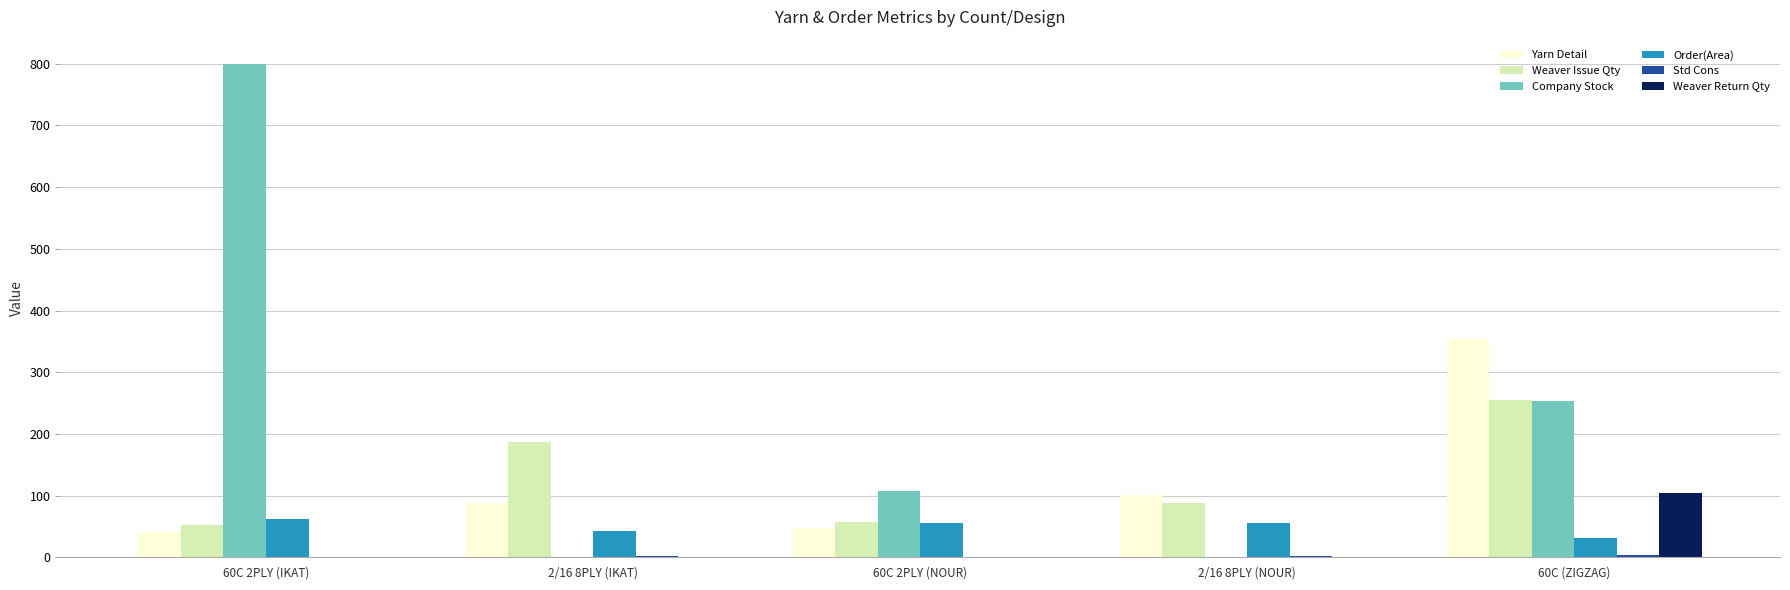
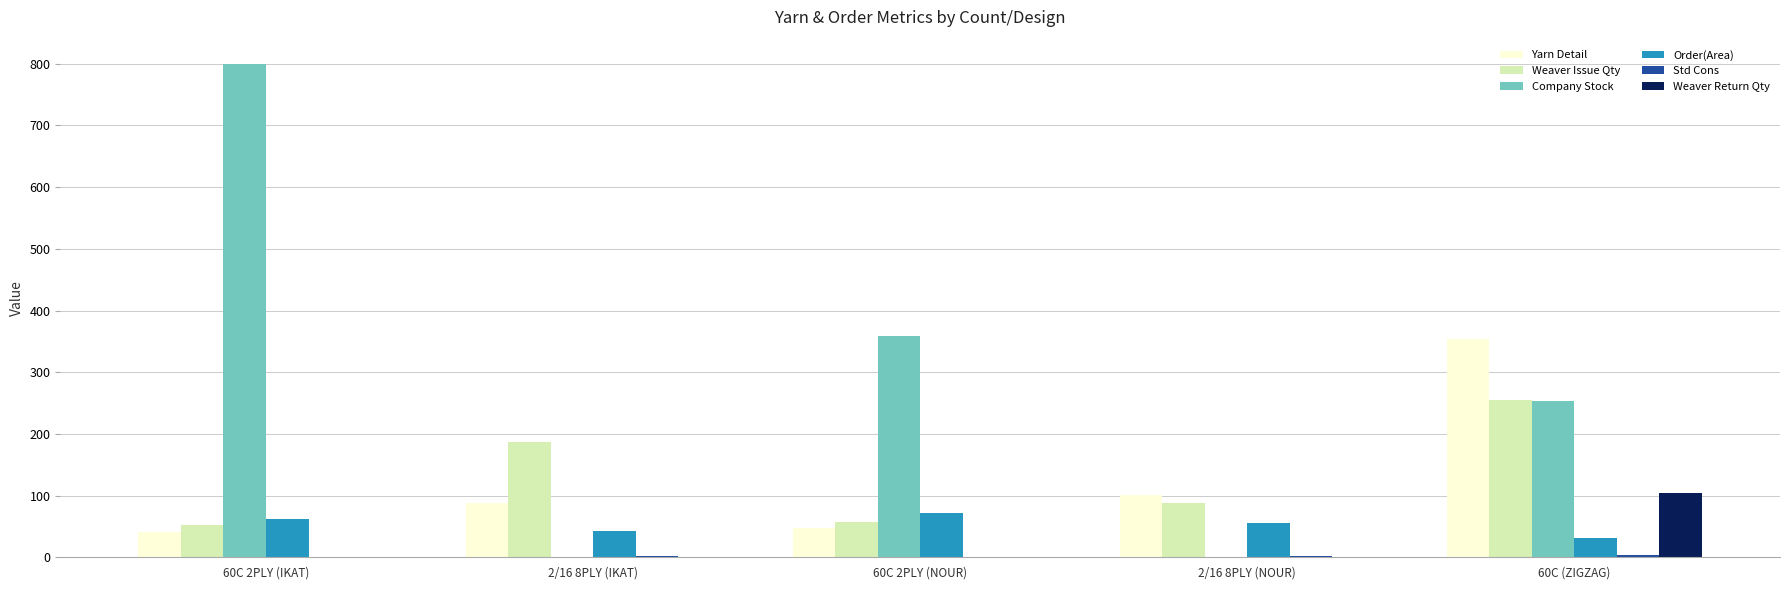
  {
    "Company Stock": {
      "60C 2PLY (IKAT)": 800,
      "2/16 8PLY (IKAT)": 0,
-     "60C 2PLY (NOUR)": 110,
+     "60C 2PLY (NOUR)": 360,
      "2/16 8PLY (NOUR)": 0,
      "60C (ZIGZAG)": 250
    },
    "Order(Area)": {
      "60C 2PLY (IKAT)": 60,
      "2/16 8PLY (IKAT)": 40,
-     "60C 2PLY (NOUR)": 60,
+     "60C 2PLY (NOUR)": 70,
      "2/16 8PLY (NOUR)": 60,
      "60C (ZIGZAG)": 30
    },
    "Weaver Return Qty": {
      "60C 2PLY (IKAT)": 0,
      "2/16 8PLY (IKAT)": 0,
      "60C 2PLY (NOUR)": 0,
      "2/16 8PLY (NOUR)": 0,
      "60C (ZIGZAG)": 100
    }
  }
